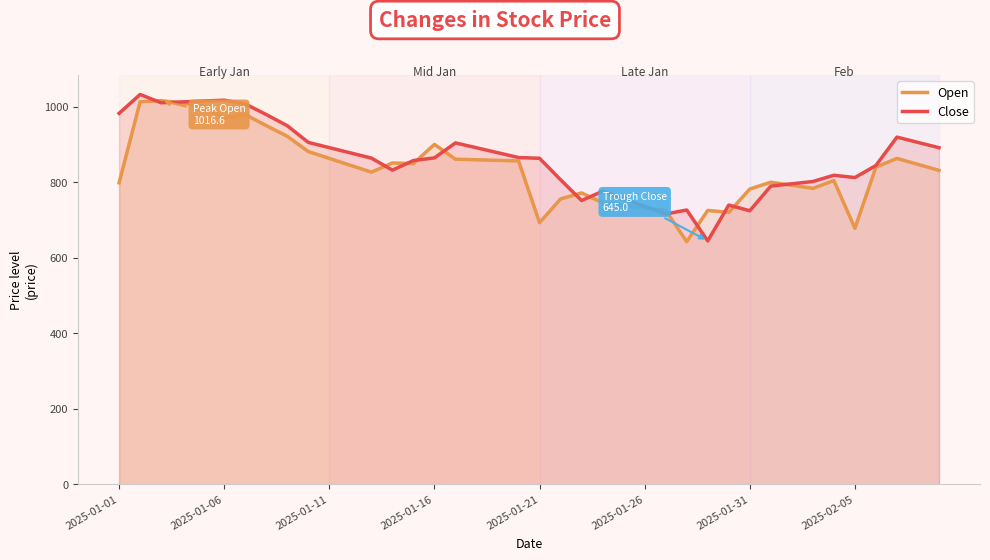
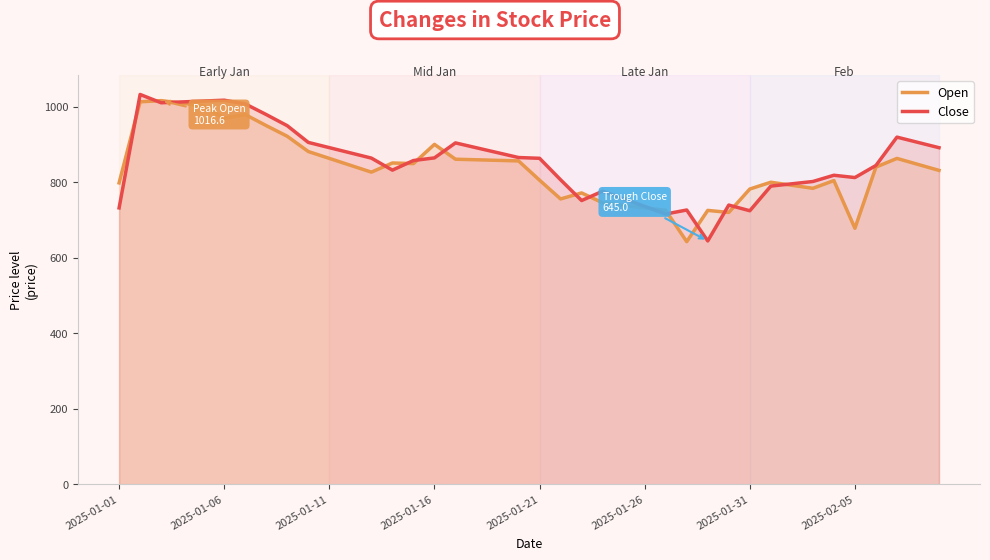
  {
    "Open": {
      "2025-01-01": 800,
      "2025-01-11": 860,
      "2025-01-16": 900,
-     "2025-01-21": 690,
+     "2025-01-21": 810,
      "2025-01-31": 780,
      "2025-02-05": 680
    },
    "Close": {
-     "2025-01-01": 980,
+     "2025-01-01": 730,
      "2025-01-11": 890,
      "2025-01-16": 870,
      "2025-01-21": 860,
      "2025-01-31": 720,
      "2025-02-05": 810
    }
  }
